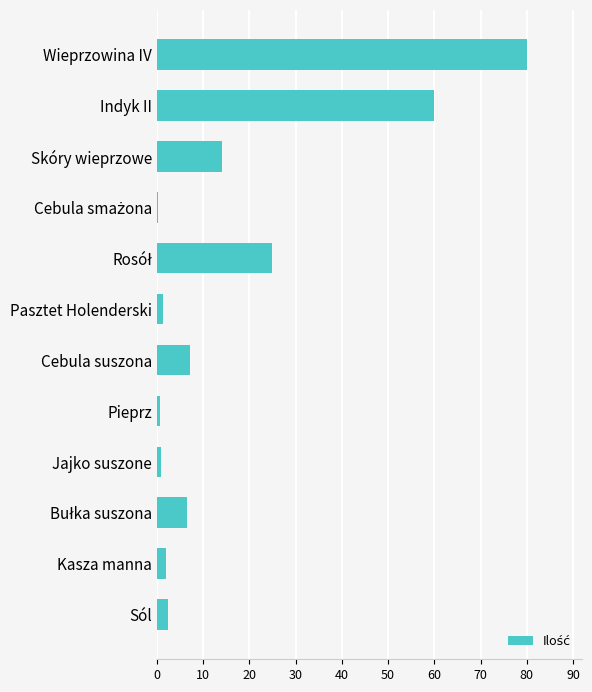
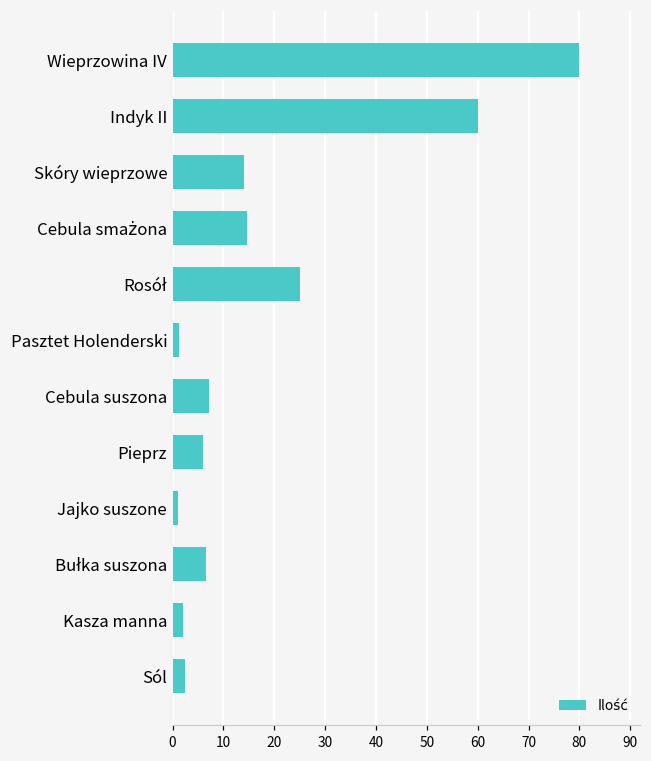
  {
    "Wieprzowina IV": 80,
    "Indyk II": 60,
    "Skóry wieprzowe": 14,
-   "Cebula smażona": 0,
+   "Cebula smażona": 15,
    "Rosół": 25,
    "Pasztet Holenderski": 1,
    "Cebula suszona": 7,
-   "Pieprz": 1,
+   "Pieprz": 6,
    "Jajko suszone": 1,
    "Bułka suszona": 7,
    "Kasza manna": 2,
    "Sól": 3
  }
